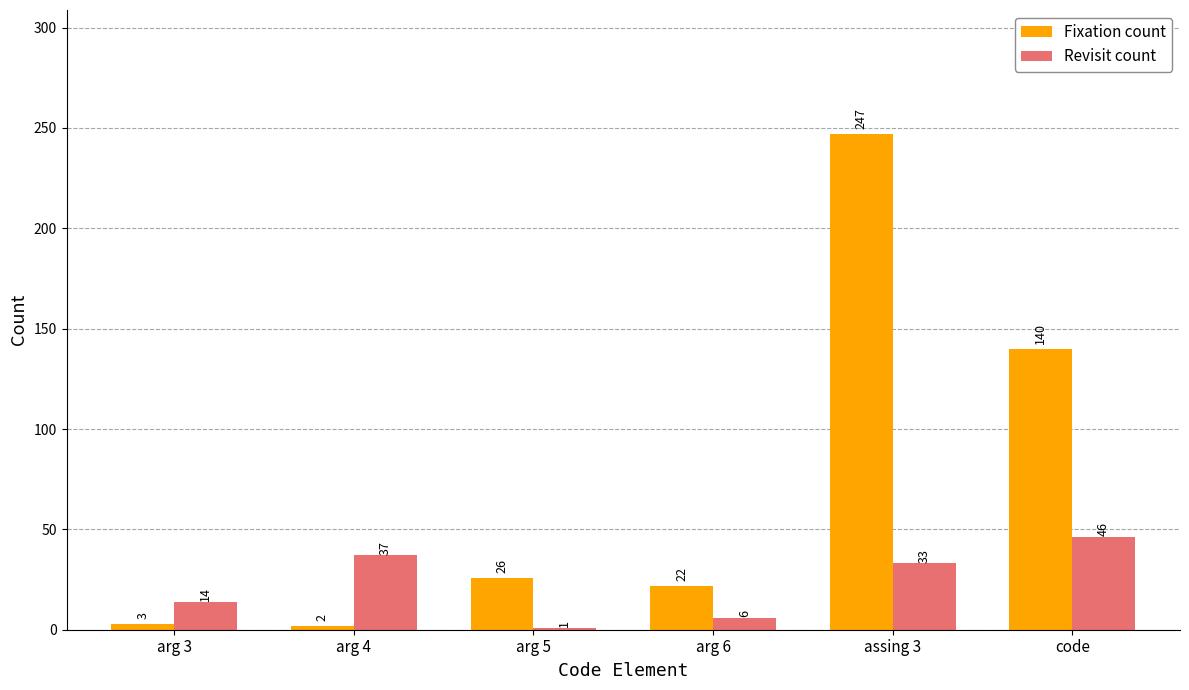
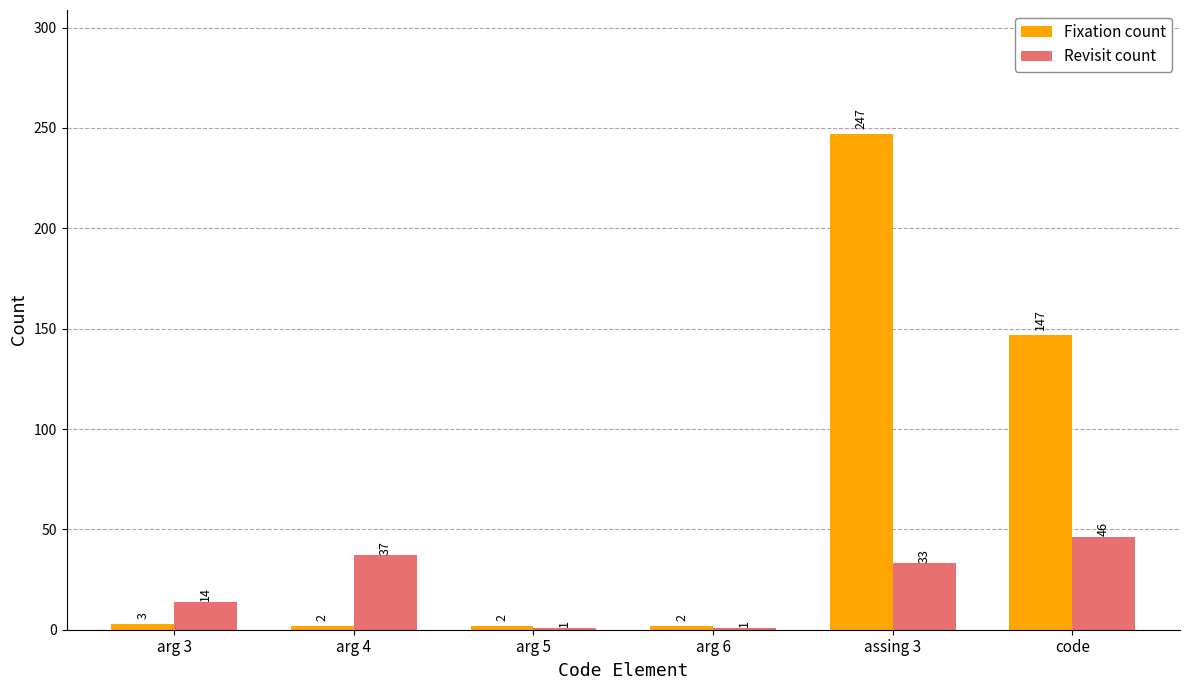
  {
    "Fixation count": {
      "arg 3": 3,
      "arg 4": 2,
-     "arg 5": 26,
-     "arg 6": 22,
+     "arg 5": 2,
+     "arg 6": 2,
      "assing 3": 247,
-     "code": 140
+     "code": 147
    },
    "Revisit count": {
      "arg 3": 14,
      "arg 4": 37,
      "arg 5": 1,
-     "arg 6": 6,
+     "arg 6": 1,
      "assing 3": 33,
      "code": 46
    }
  }
